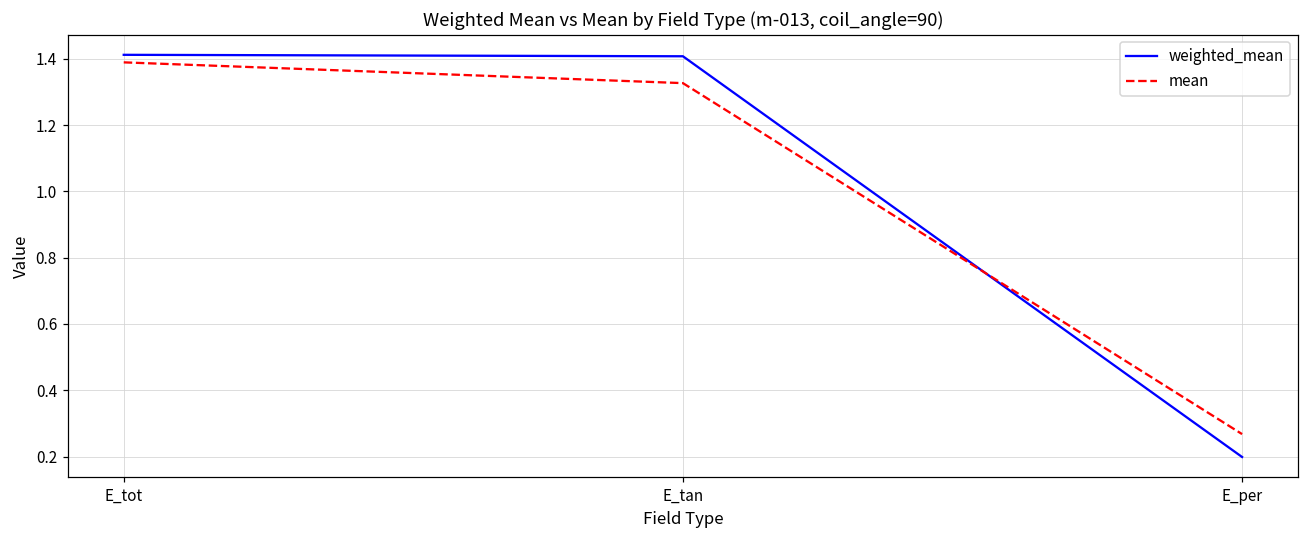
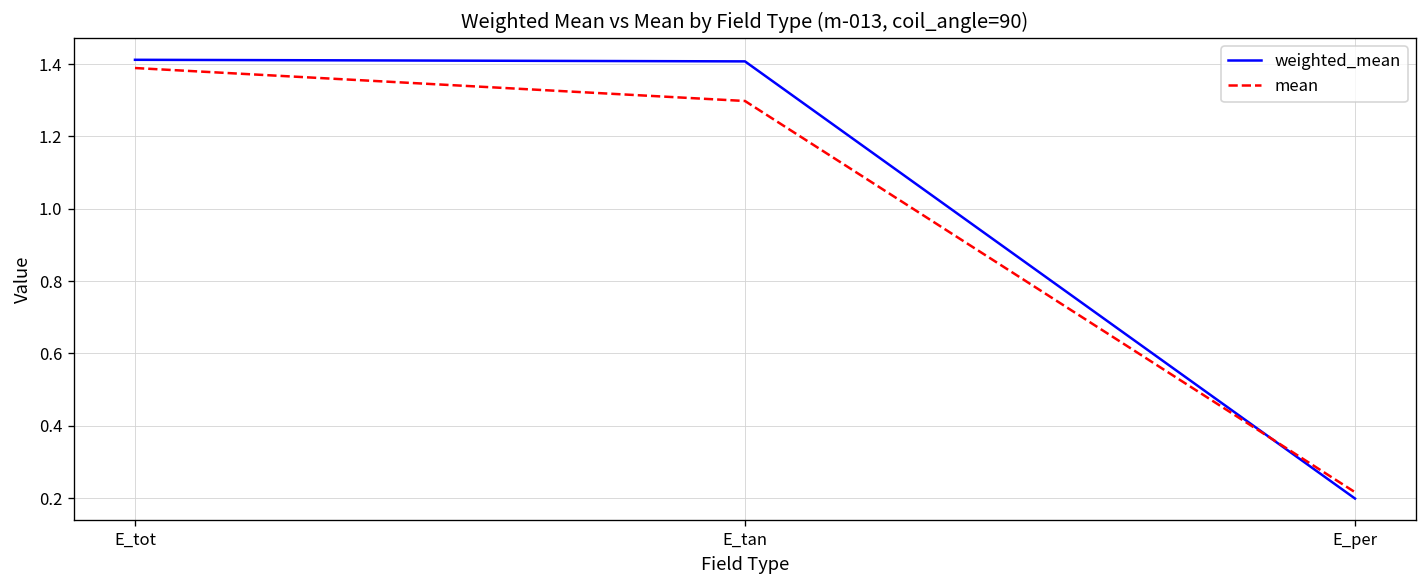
  {
    "weighted_mean": {
      "E_tot": 1.41,
      "E_tan": 1.41,
      "E_per": 0.20
    },
    "mean": {
      "E_tot": 1.39,
-     "E_tan": 1.33,
-     "E_per": 0.27
+     "E_tan": 1.30,
+     "E_per": 0.22
    }
  }
